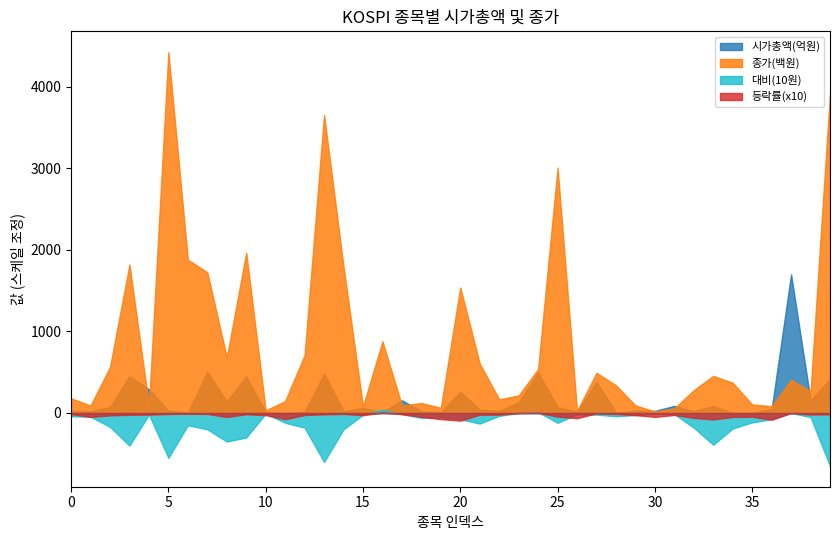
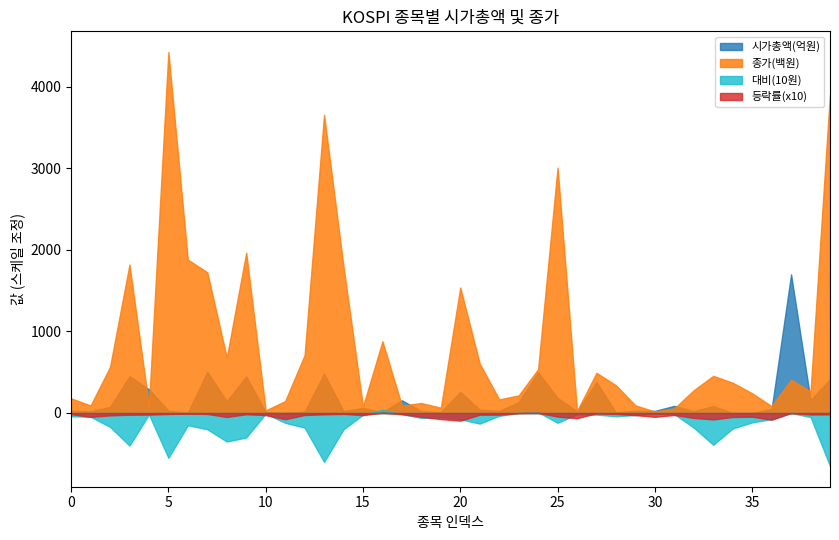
  {
    "시가총액(억원)": {
      "20": 300,
-     "25": 100
+     "25": 200
    },
    "종가(백원)": {
      "0": 200,
      "5": 4400,
      "20": 1500,
      "25": 3000,
-     "35": 100
+     "35": 200
    }
  }
